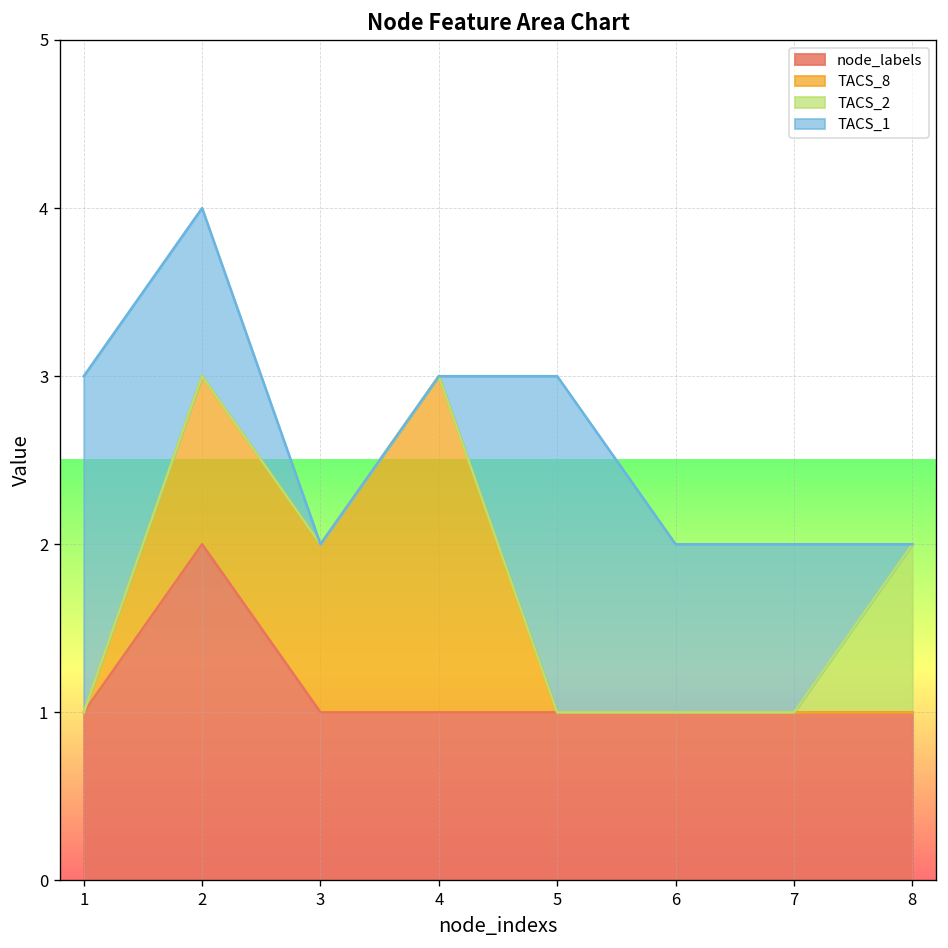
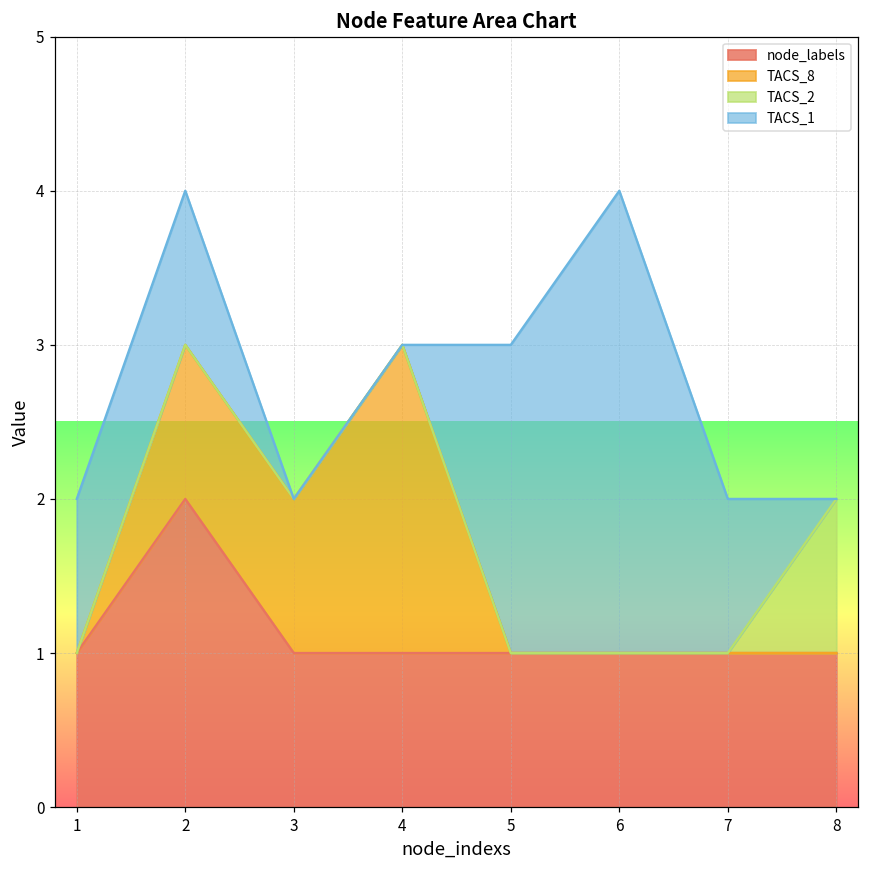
  {
    "node_labels": {
      "2": 2,
      "3": 1,
      "4": 1
    },
    "TACS_1": {
-     "1": 2,
+     "1": 1,
      "2": 4,
      "5": 3,
-     "6": 1,
+     "6": 3,
      "7": 2
    }
  }
